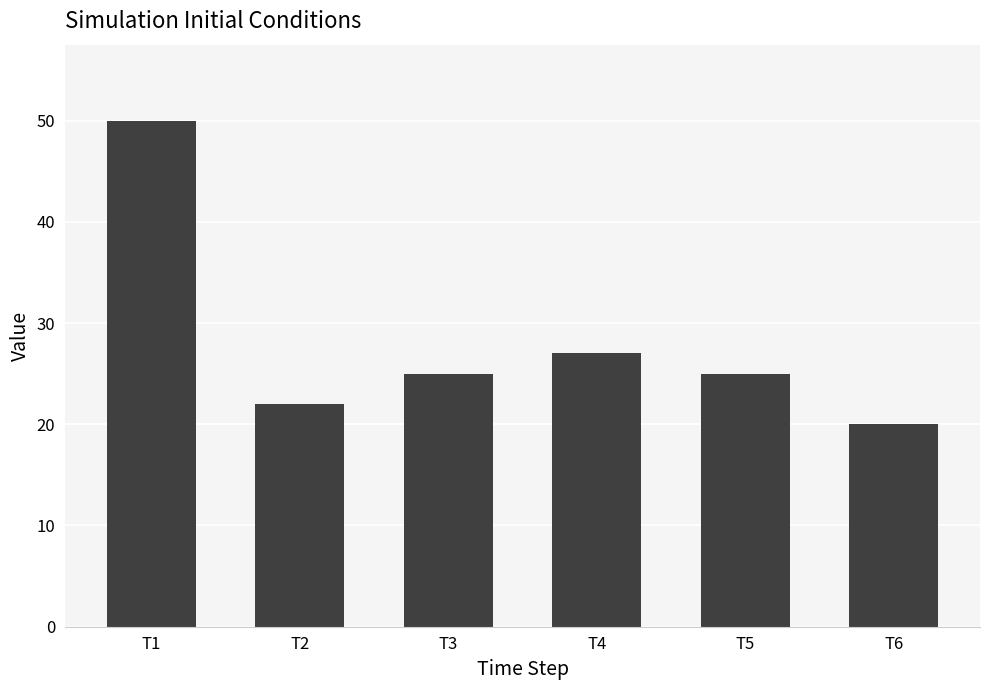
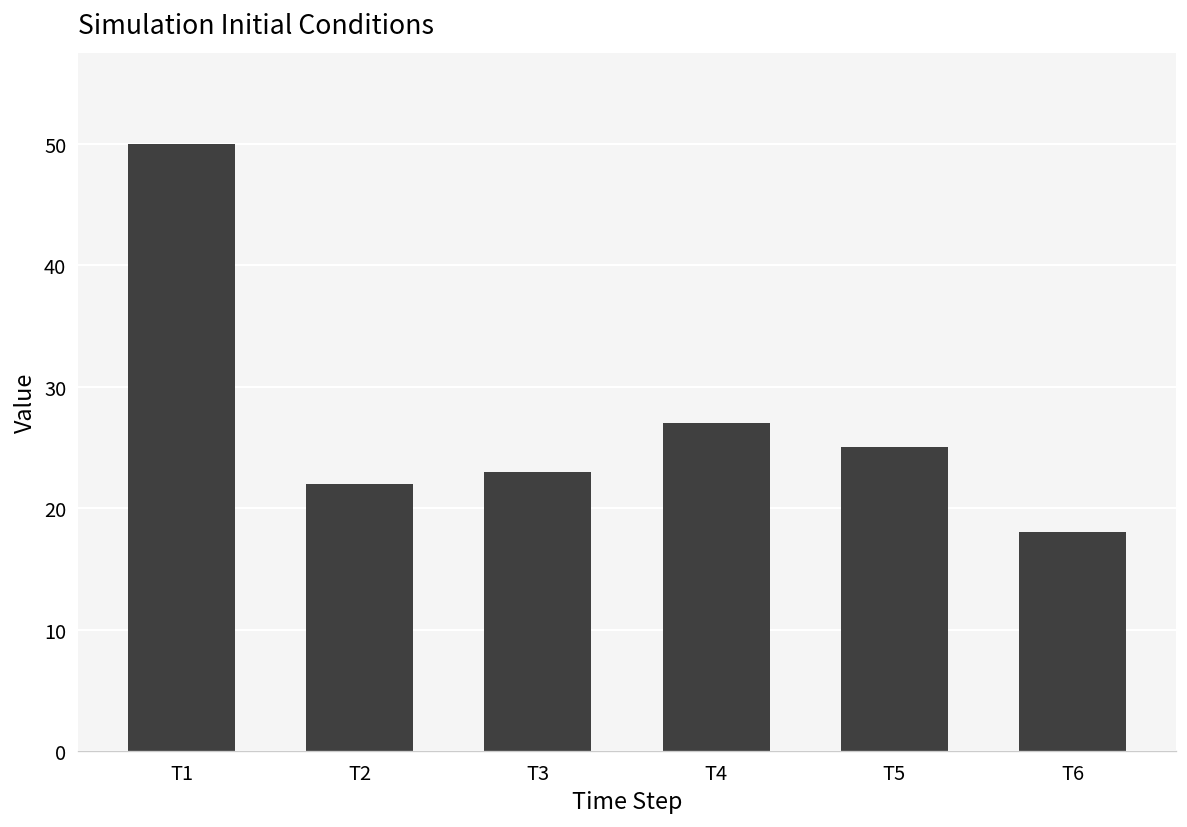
  {
    "T1": 50,
    "T2": 22,
-   "T3": 25,
+   "T3": 23,
    "T4": 27,
    "T5": 25,
-   "T6": 20
+   "T6": 18
  }
